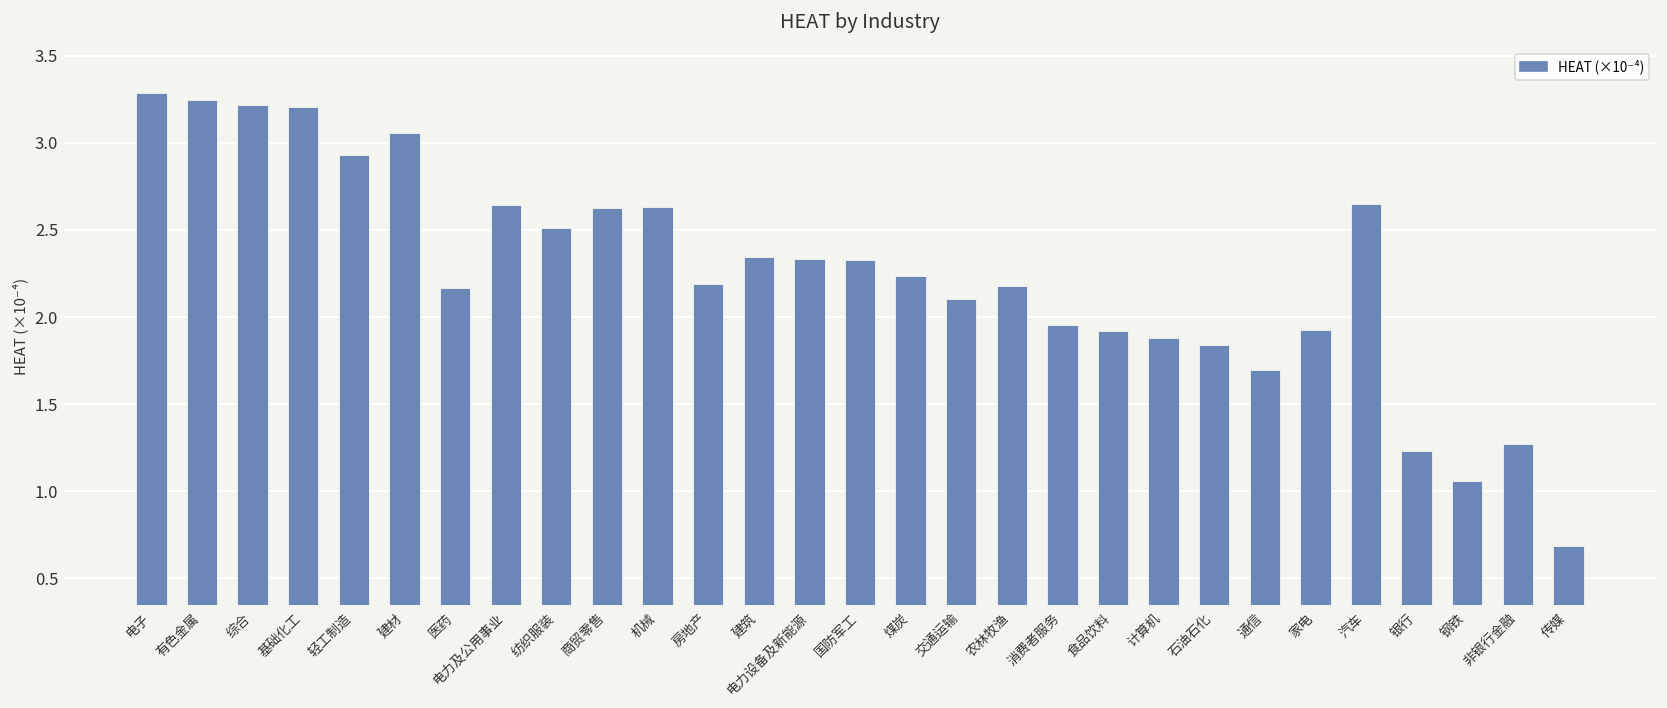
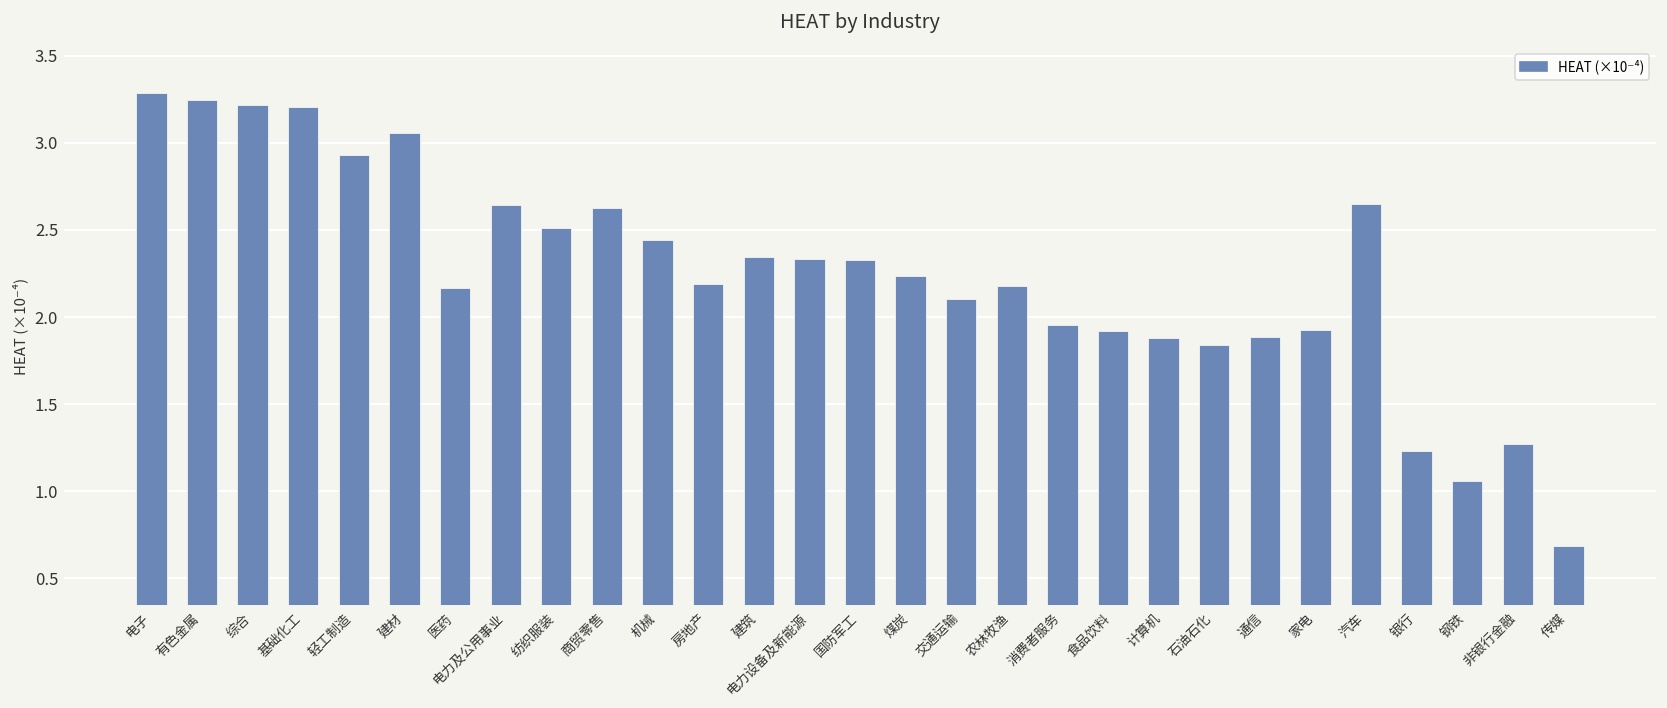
  {
    "电子": 3.28,
    "有色金属": 3.24,
    "综合": 3.22,
    "基础化工": 3.21,
    "轻工制造": 2.93,
    "建材": 3.05,
    "医药": 2.17,
    "电力及公用事业": 2.64,
    "纺织服装": 2.51,
    "商贸零售": 2.63,
-   "机械": 2.63,
+   "机械": 2.44,
    "房地产": 2.19,
    "建筑": 2.34,
    "电力设备及新能源": 2.34,
    "国防军工": 2.33,
    "煤炭": 2.23,
    "交通运输": 2.10,
    "农林牧渔": 2.18,
    "消费者服务": 1.95,
    "食品饮料": 1.92,
    "计算机": 1.88,
    "石油石化": 1.84,
-   "通信": 1.69,
+   "通信": 1.88,
    "家电": 1.93,
    "汽车": 2.65,
    "银行": 1.23,
    "钢铁": 1.06,
    "非银行金融": 1.27,
    "传媒": 0.69
  }
